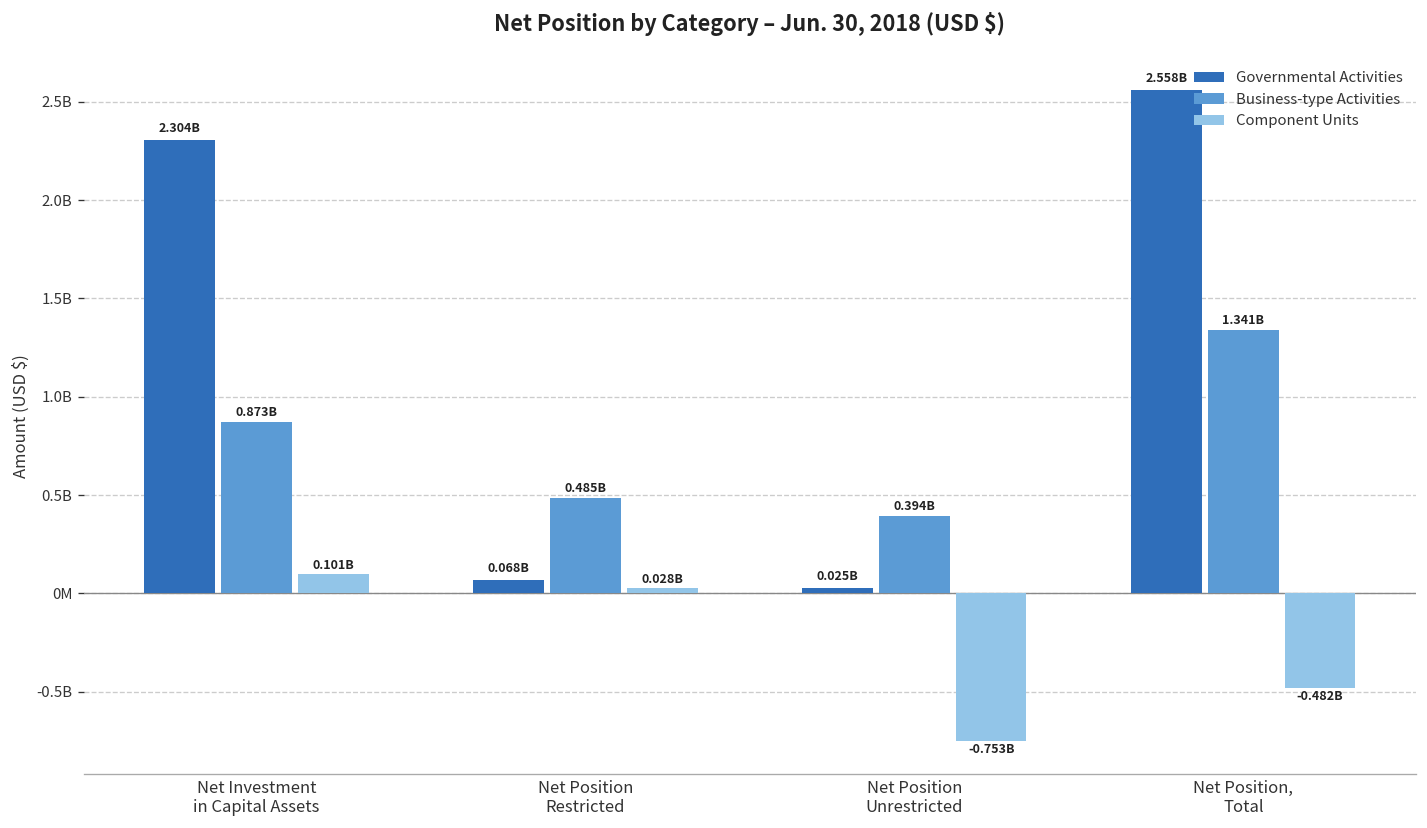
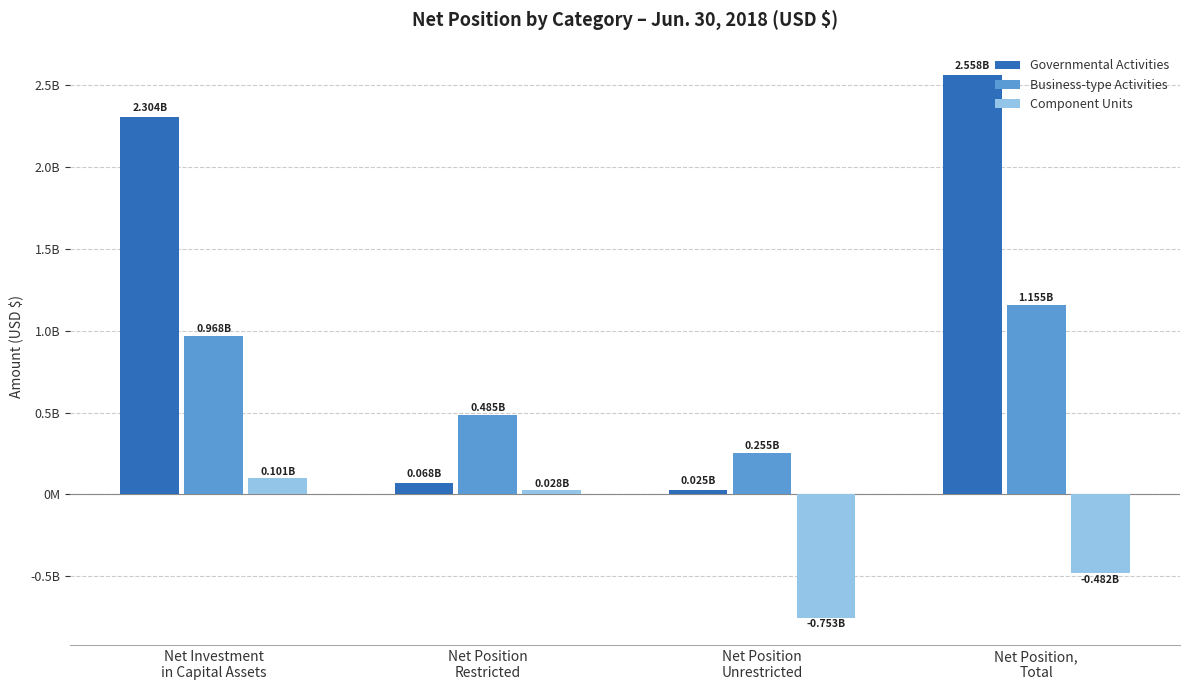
  {
    "Governmental Activities": {
      "Net Investment in Capital Assets": "2.304B",
      "Net Position Restricted": "0.068B",
      "Net Position Unrestricted": "0.025B",
      "Net Position, Total": "2.558B"
    },
    "Business-type Activities": {
-     "Net Investment in Capital Assets": "0.873B",
+     "Net Investment in Capital Assets": "0.968B",
      "Net Position Restricted": "0.485B",
-     "Net Position Unrestricted": "0.394B",
-     "Net Position, Total": "1.341B"
+     "Net Position Unrestricted": "0.255B",
+     "Net Position, Total": "1.155B"
    },
    "Component Units": {
      "Net Investment in Capital Assets": "0.101B",
      "Net Position Restricted": "0.028B",
      "Net Position Unrestricted": "-0.753B",
      "Net Position, Total": "-0.482B"
    }
  }
